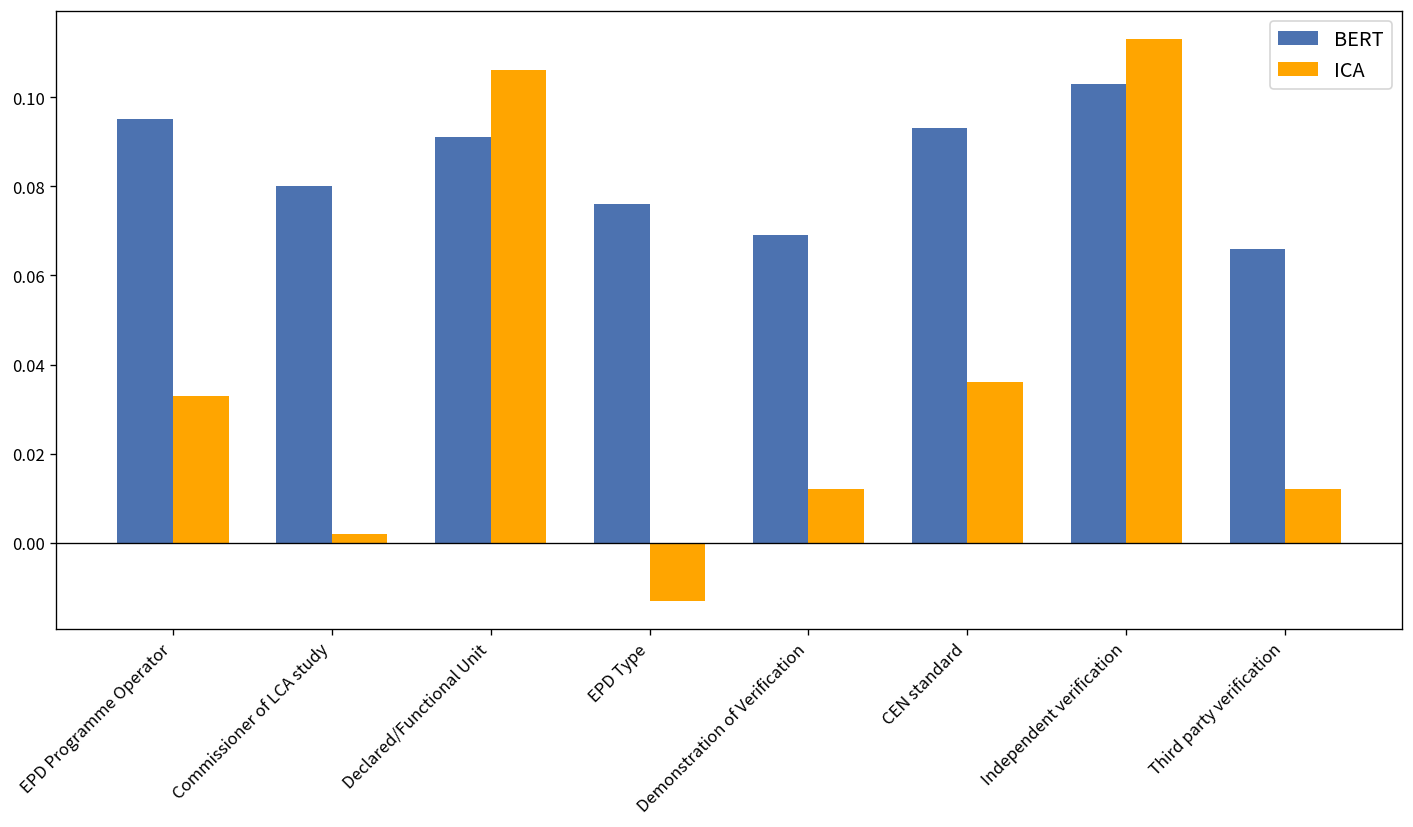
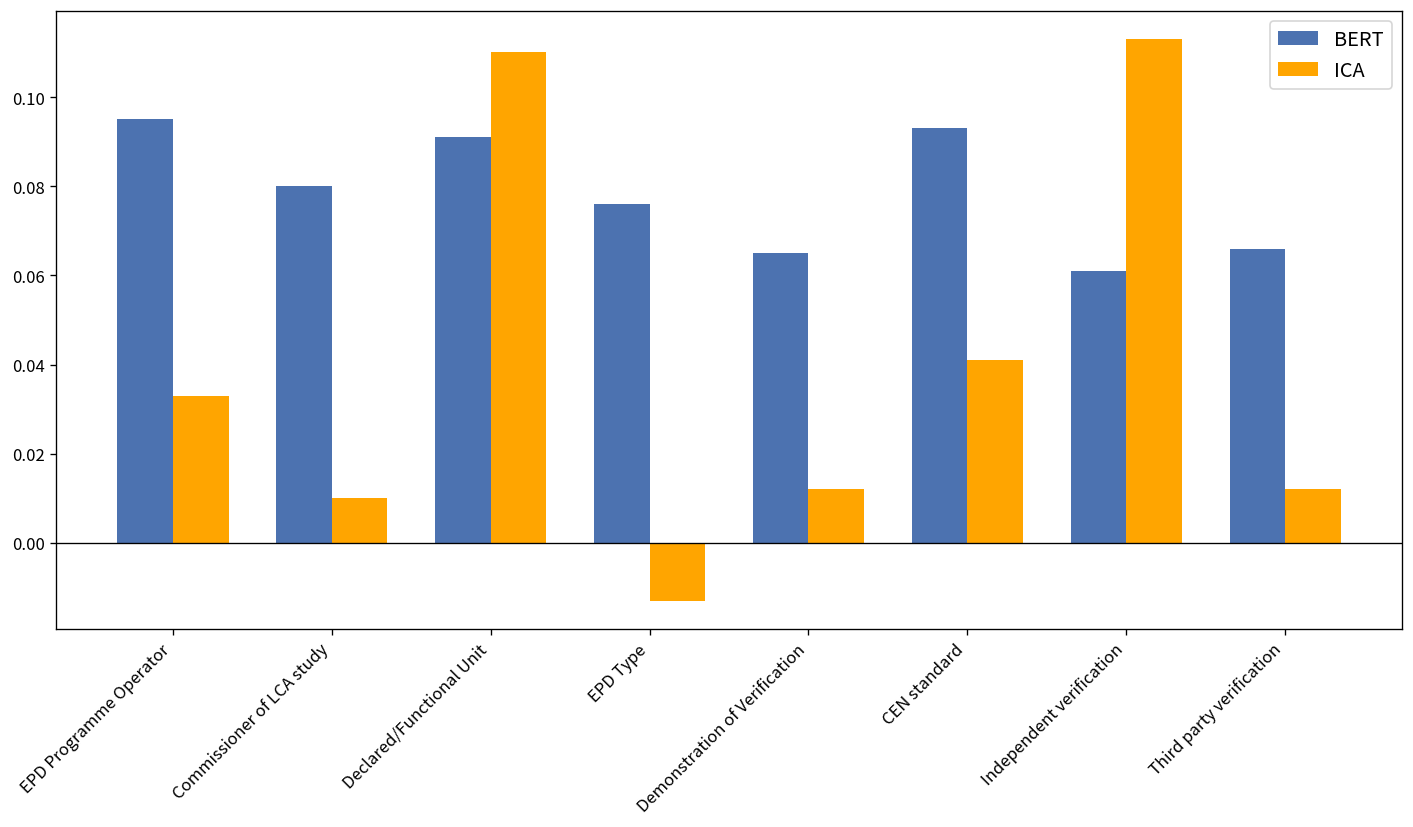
  {
    "BERT": {
      "EPD Programme Operator": 0.095,
      "Commissioner of LCA study": 0.080,
      "Declared/Functional Unit": 0.091,
      "EPD Type": 0.076,
-     "Demonstration of Verification": 0.069,
+     "Demonstration of Verification": 0.065,
      "CEN standard": 0.093,
-     "Independent verification": 0.103,
+     "Independent verification": 0.061,
      "Third party verification": 0.066
    },
    "ICA": {
      "EPD Programme Operator": 0.033,
-     "Commissioner of LCA study": 0.002,
-     "Declared/Functional Unit": 0.106,
+     "Commissioner of LCA study": 0.010,
+     "Declared/Functional Unit": 0.110,
      "EPD Type": -0.013,
      "Demonstration of Verification": 0.012,
-     "CEN standard": 0.036,
+     "CEN standard": 0.041,
      "Independent verification": 0.113,
      "Third party verification": 0.012
    }
  }
